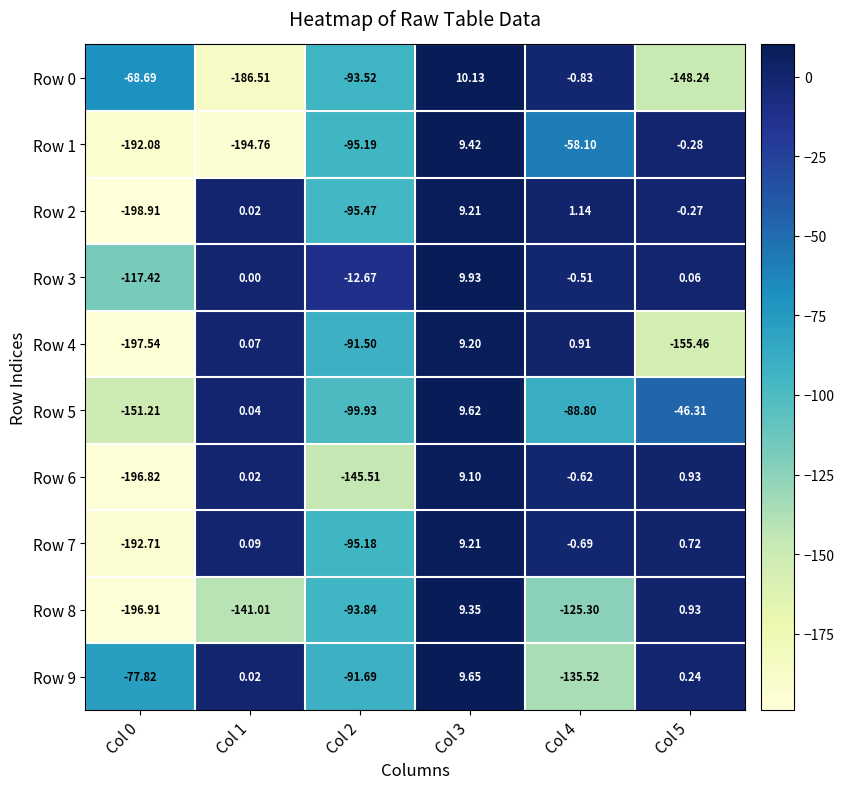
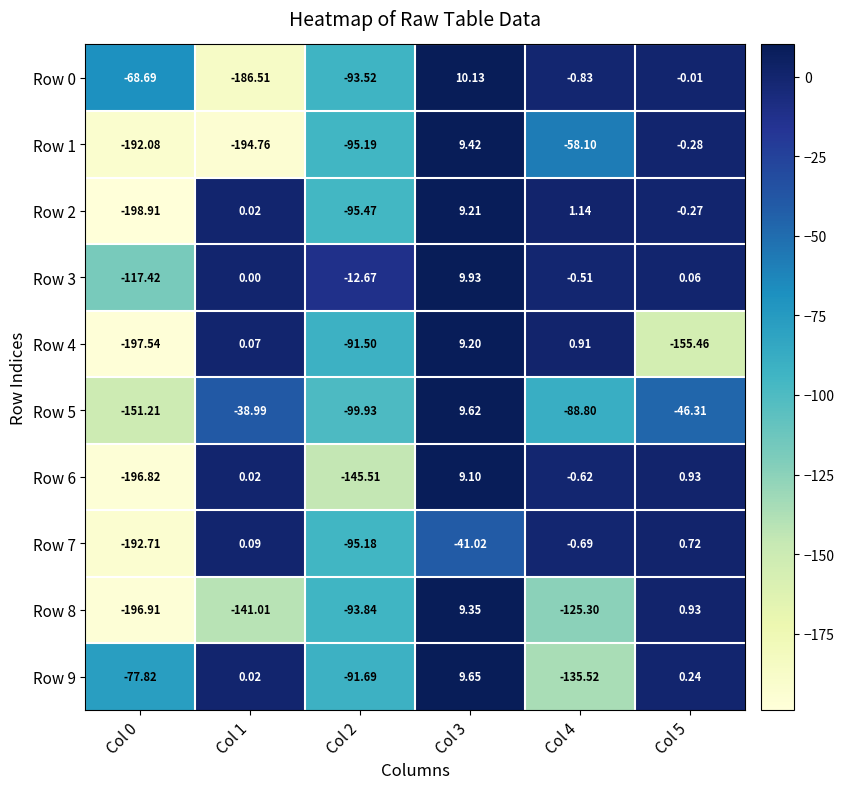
  {
    "Row 0": {
      "Col 0": -68.69,
      "Col 1": -186.51,
      "Col 2": -93.52,
      "Col 3": 10.13,
      "Col 4": -0.83,
-     "Col 5": -148.24
+     "Col 5": -0.01
    },
    "Row 1": {
      "Col 0": -192.08,
      "Col 1": -194.76,
      "Col 2": -95.19,
      "Col 3": 9.42,
      "Col 4": -58.10,
      "Col 5": -0.28
    },
    "Row 2": {
      "Col 0": -198.91,
      "Col 1": 0.02,
      "Col 2": -95.47,
      "Col 3": 9.21,
      "Col 4": 1.14,
      "Col 5": -0.27
    },
    "Row 3": {
      "Col 0": -117.42,
      "Col 1": 0.00,
      "Col 2": -12.67,
      "Col 3": 9.93,
      "Col 4": -0.51,
      "Col 5": 0.06
    },
    "Row 4": {
      "Col 0": -197.54,
      "Col 1": 0.07,
      "Col 2": -91.50,
      "Col 3": 9.20,
      "Col 4": 0.91,
      "Col 5": -155.46
    },
    "Row 5": {
      "Col 0": -151.21,
-     "Col 1": 0.04,
+     "Col 1": -38.99,
      "Col 2": -99.93,
      "Col 3": 9.62,
      "Col 4": -88.80,
      "Col 5": -46.31
    },
    "Row 6": {
      "Col 0": -196.82,
      "Col 1": 0.02,
      "Col 2": -145.51,
      "Col 3": 9.10,
      "Col 4": -0.62,
      "Col 5": 0.93
    },
    "Row 7": {
      "Col 0": -192.71,
      "Col 1": 0.09,
      "Col 2": -95.18,
-     "Col 3": 9.21,
+     "Col 3": -41.02,
      "Col 4": -0.69,
      "Col 5": 0.72
    },
    "Row 8": {
      "Col 0": -196.91,
      "Col 1": -141.01,
      "Col 2": -93.84,
      "Col 3": 9.35,
      "Col 4": -125.30,
      "Col 5": 0.93
    },
    "Row 9": {
      "Col 0": -77.82,
      "Col 1": 0.02,
      "Col 2": -91.69,
      "Col 3": 9.65,
      "Col 4": -135.52,
      "Col 5": 0.24
    }
  }
